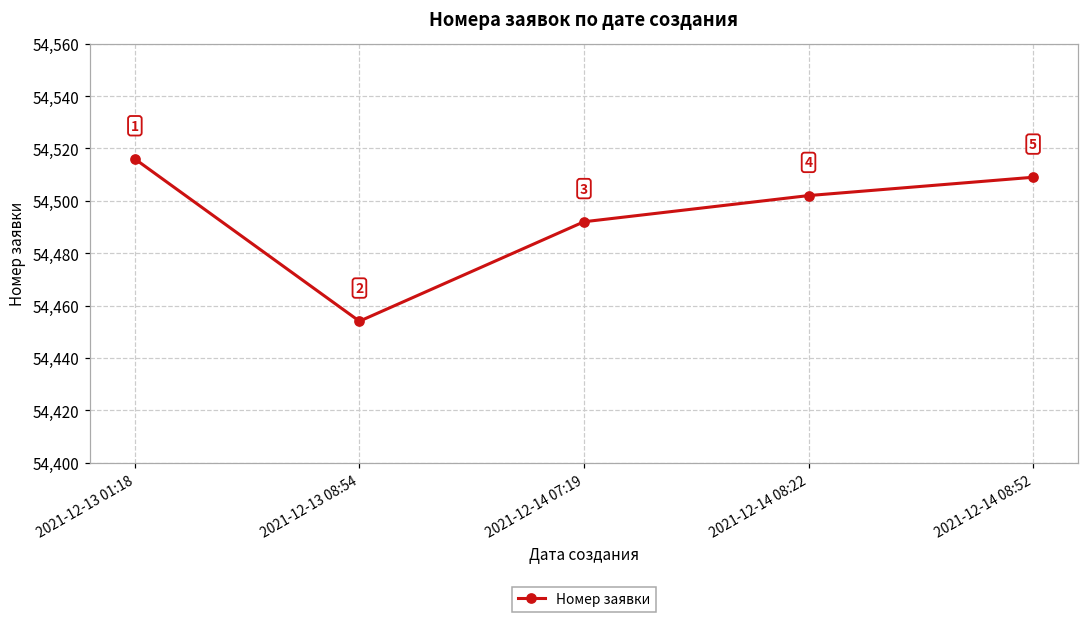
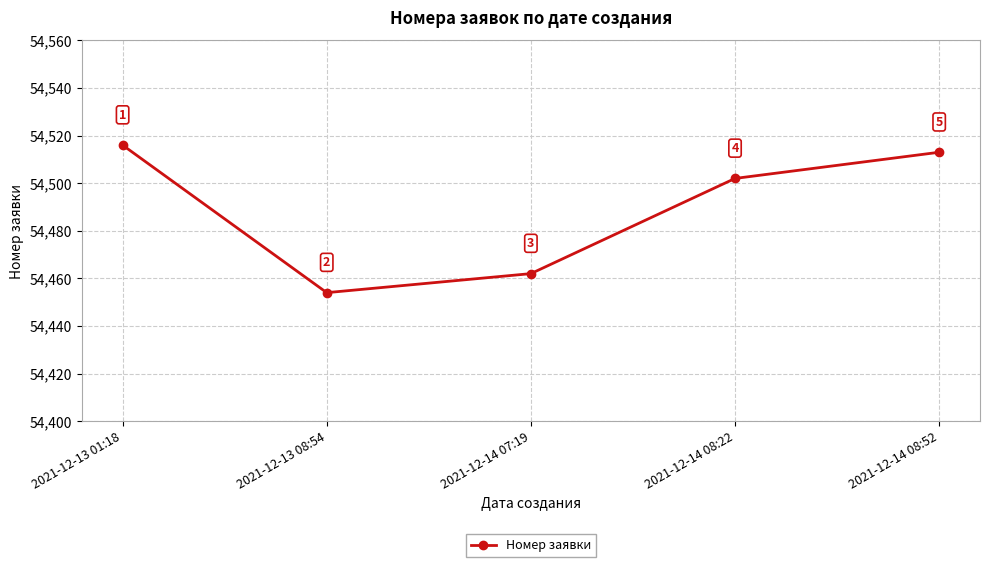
  {
-   "2021-12-14 07:19": "54,492",
-   "2021-12-14 08:52": "54,509"
+   "2021-12-14 07:19": "54,462",
+   "2021-12-14 08:52": "54,513"
  }
